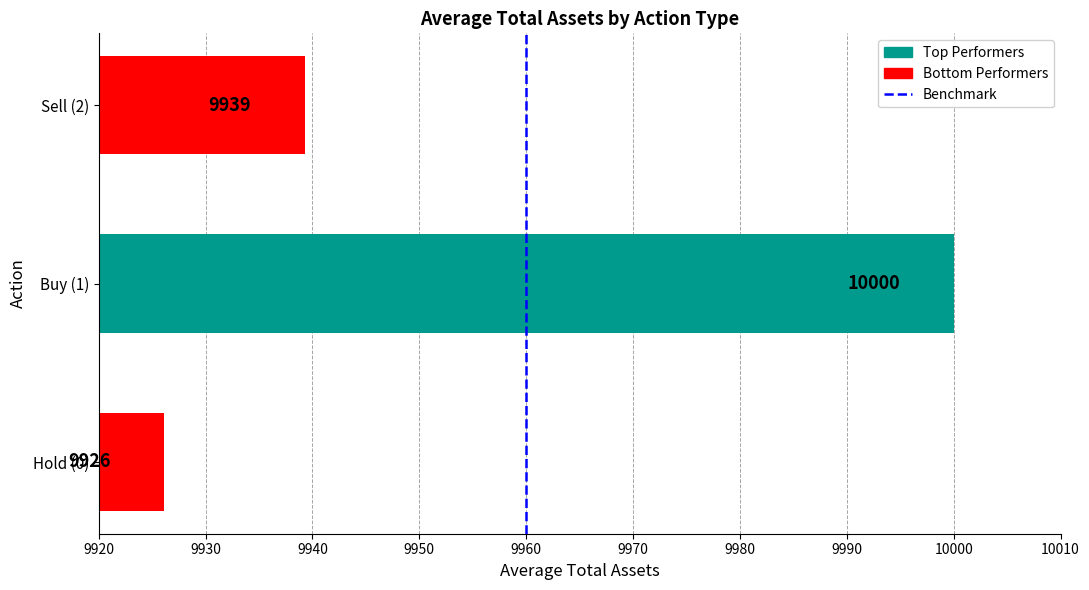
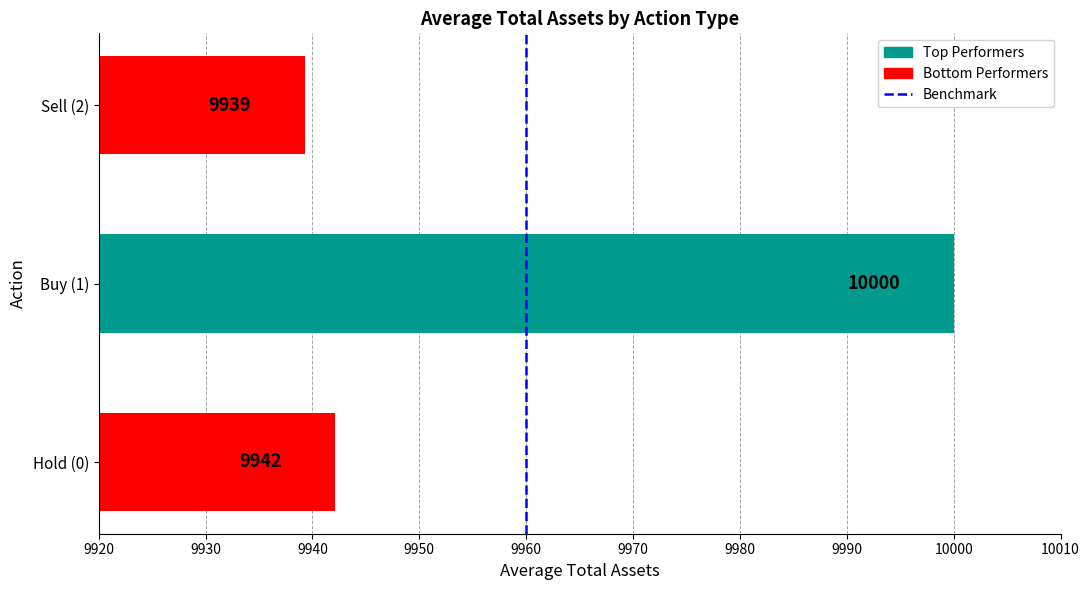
  {
    "Sell (2)": 9939,
    "Buy (1)": 10000,
-   "Hold (0)": 9926
+   "Hold (0)": 9942
  }
